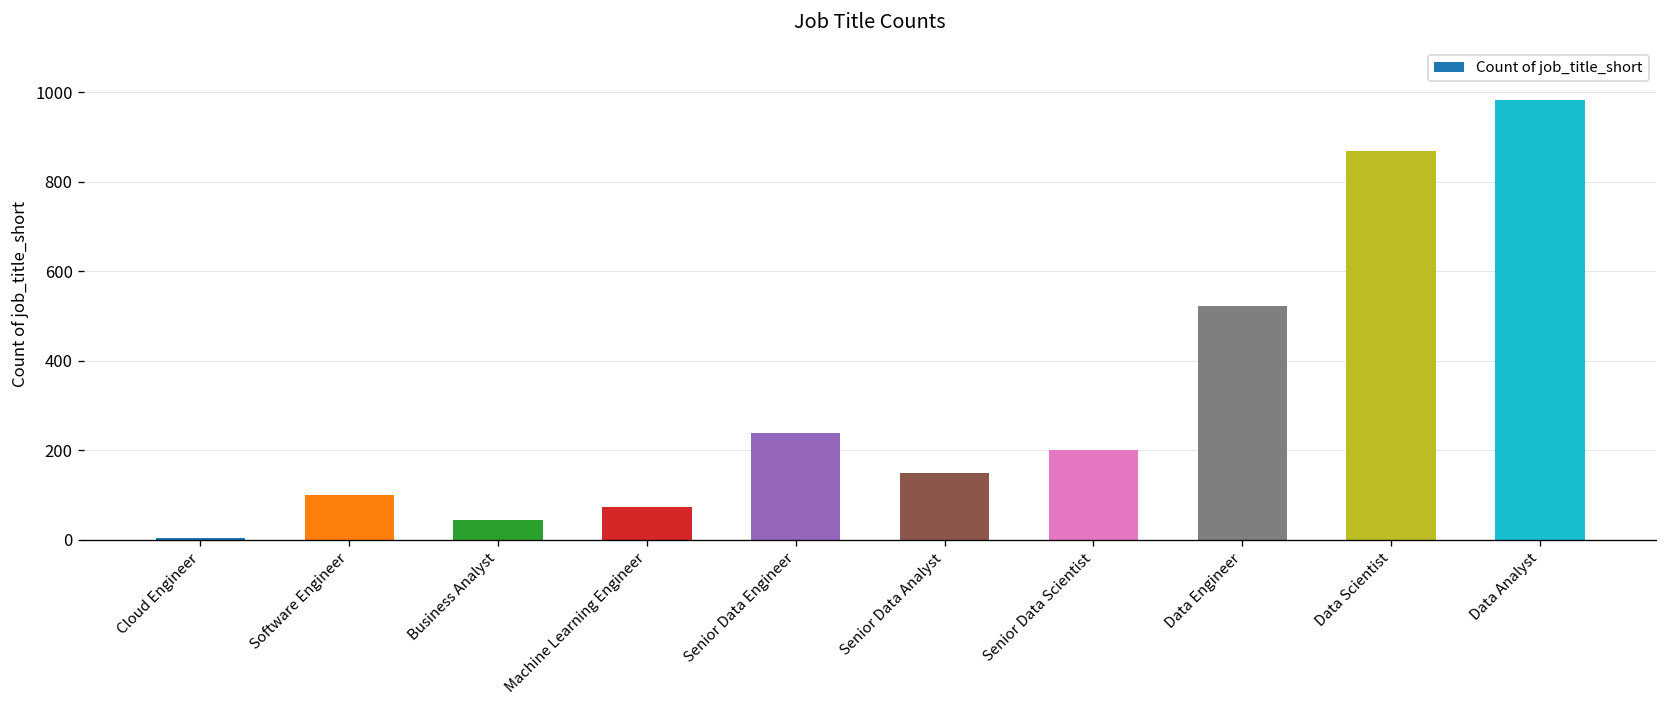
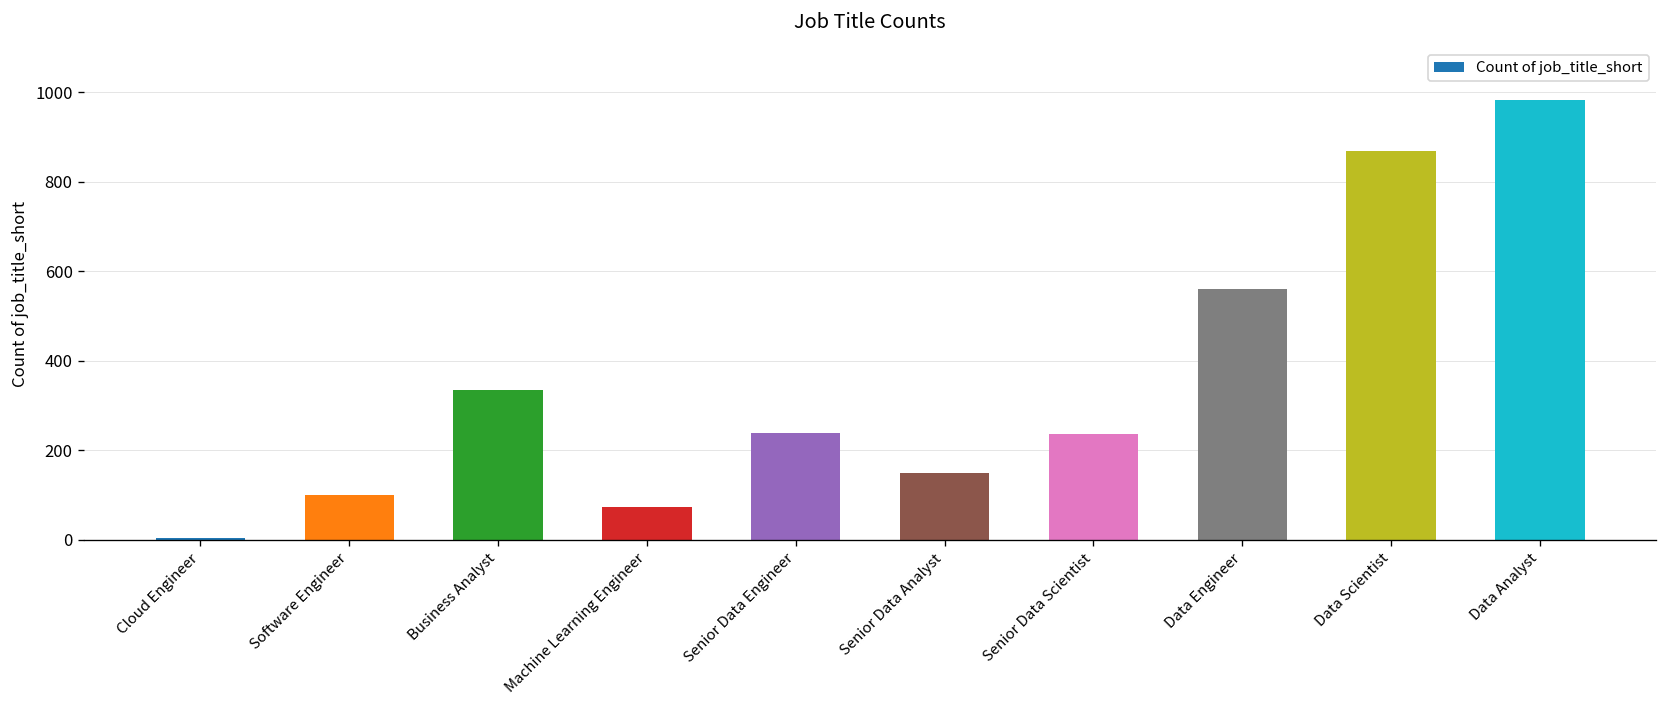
  {
    "Software Engineer": 100,
-   "Business Analyst": 50,
+   "Business Analyst": 340,
    "Machine Learning Engineer": 70,
    "Senior Data Engineer": 240,
    "Senior Data Analyst": 150,
-   "Senior Data Scientist": 200,
-   "Data Engineer": 520,
+   "Senior Data Scientist": 240,
+   "Data Engineer": 560,
    "Data Scientist": 870,
    "Data Analyst": 980
  }
